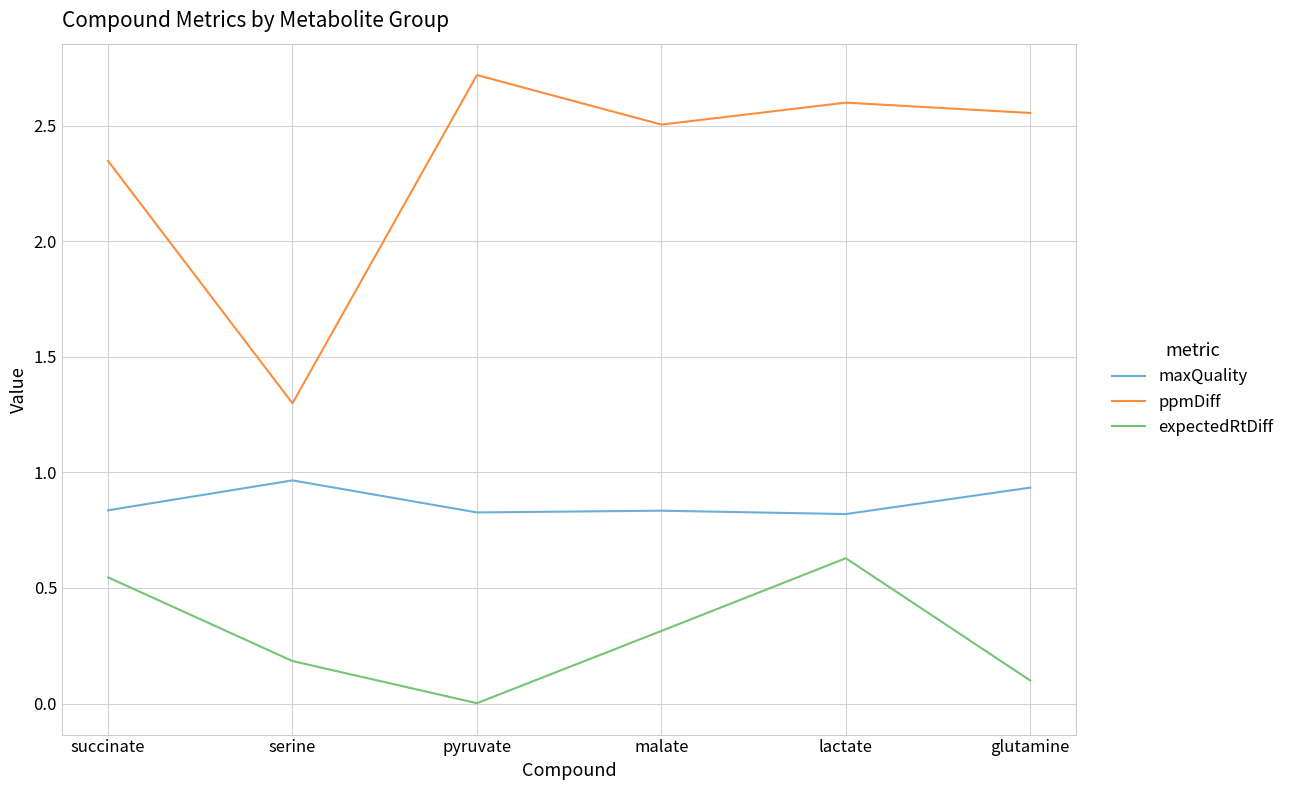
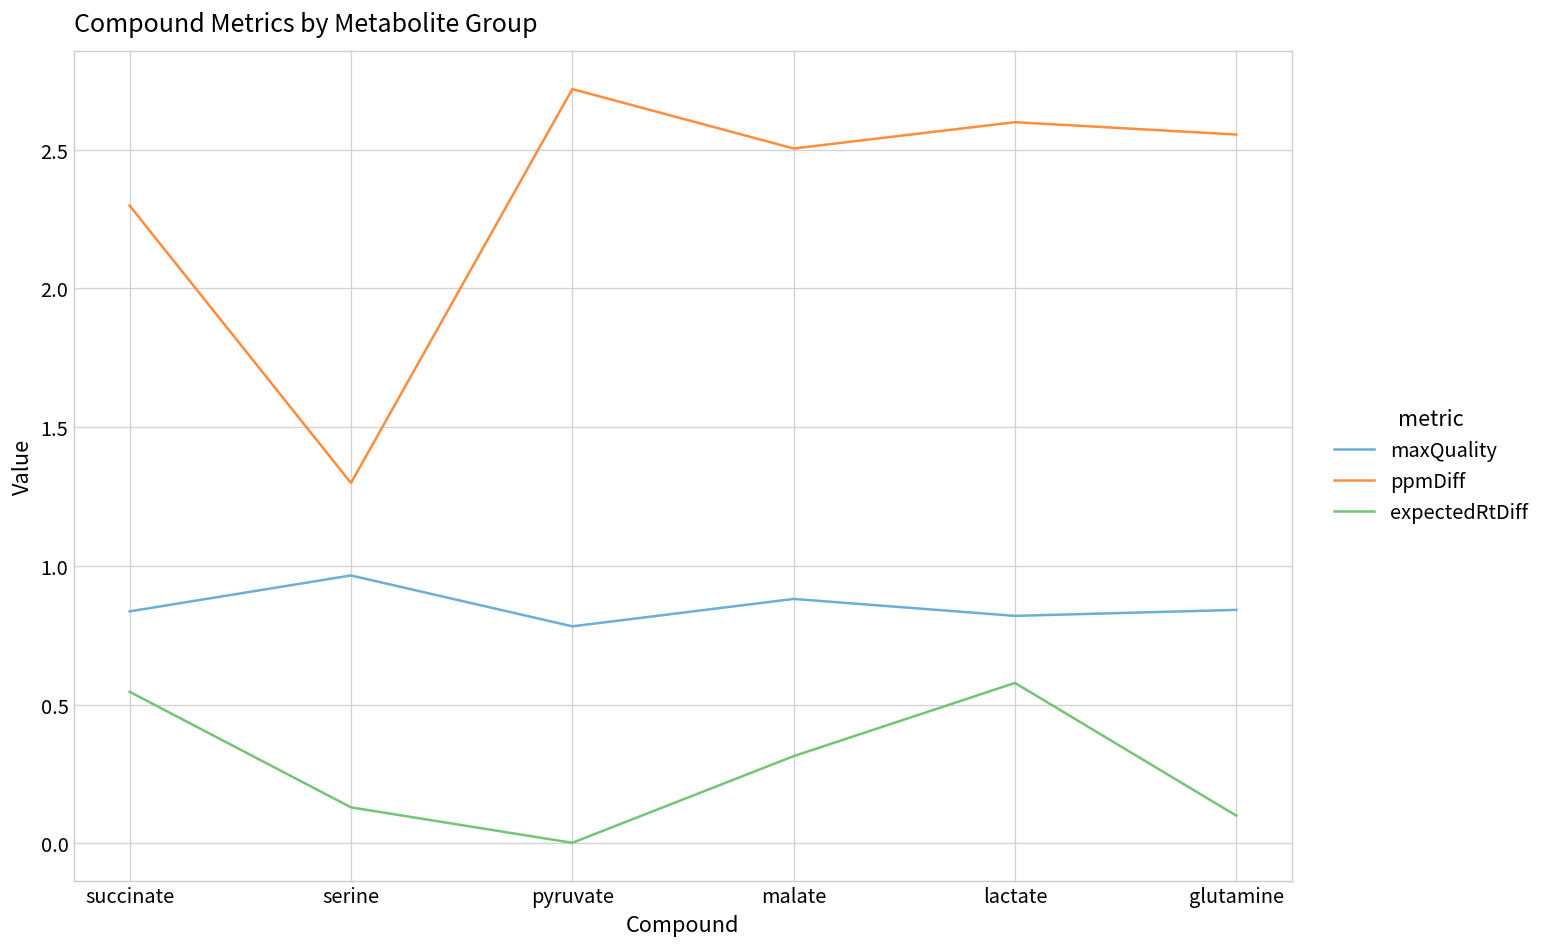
  {
    "maxQuality": {
      "succinate": 0.84,
      "serine": 0.97,
-     "pyruvate": 0.83,
-     "malate": 0.83,
+     "pyruvate": 0.78,
+     "malate": 0.88,
      "lactate": 0.82,
-     "glutamine": 0.93
+     "glutamine": 0.84
    },
    "ppmDiff": {
-     "succinate": 2.35,
+     "succinate": 2.30,
      "serine": 1.30,
      "pyruvate": 2.72,
      "malate": 2.50,
      "lactate": 2.60,
      "glutamine": 2.55
    },
    "expectedRtDiff": {
      "succinate": 0.55,
-     "serine": 0.18,
+     "serine": 0.13,
      "pyruvate": 0.00,
      "malate": 0.31,
-     "lactate": 0.63,
+     "lactate": 0.58,
      "glutamine": 0.10
    }
  }
